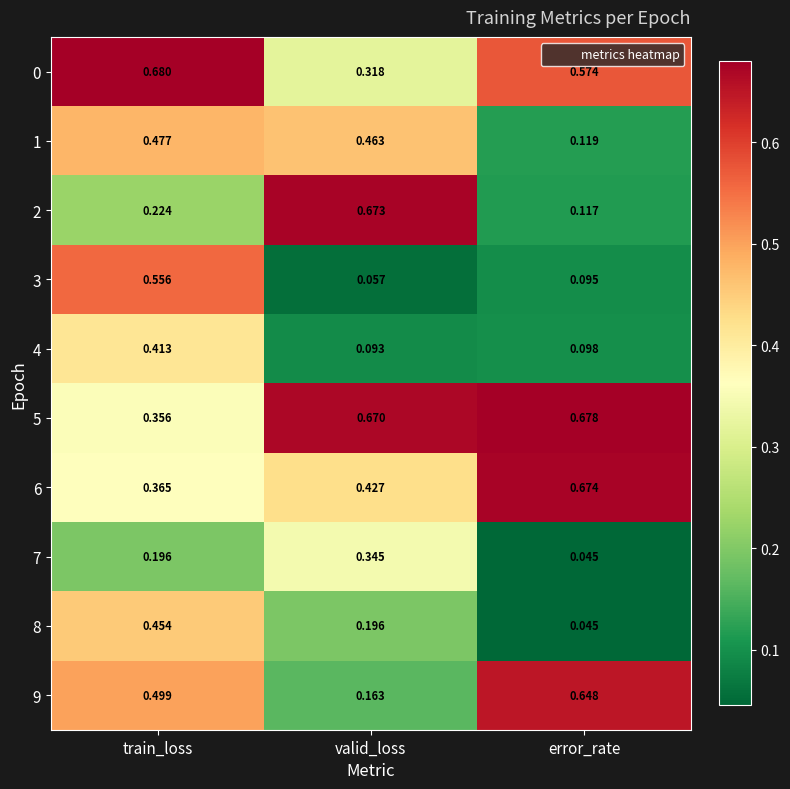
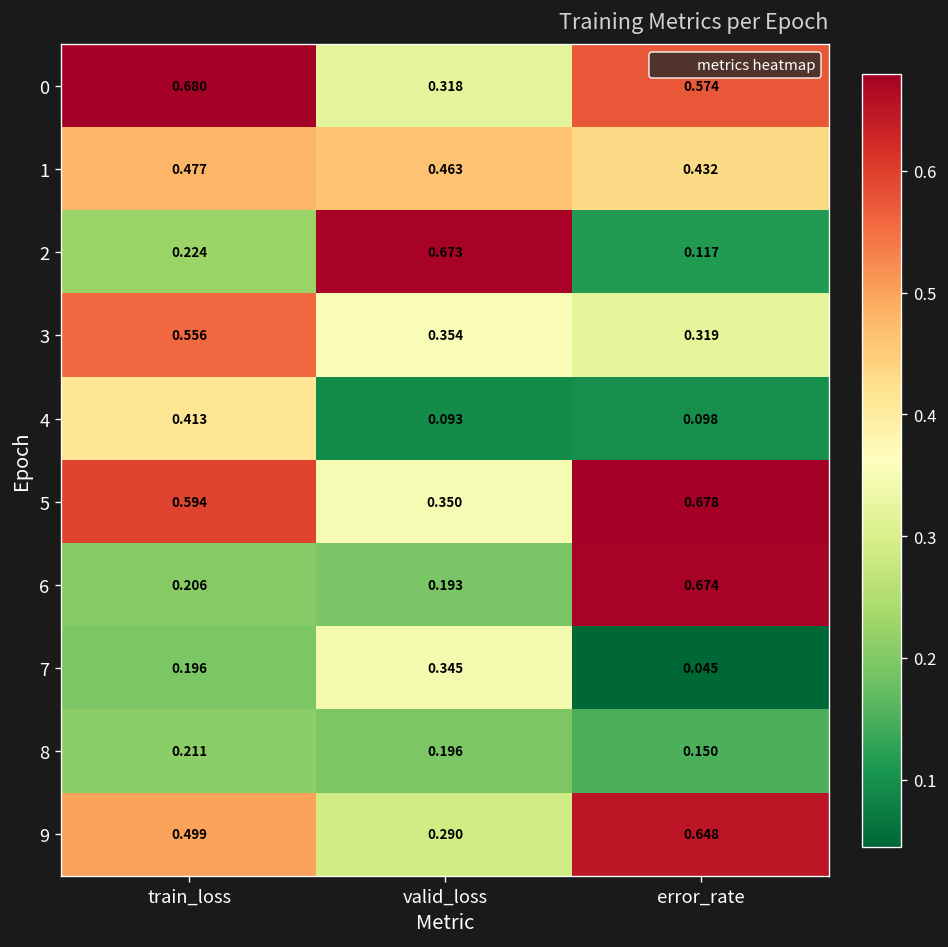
  {
    "0": {
      "train_loss": 0.680,
      "valid_loss": 0.318
    },
    "1": {
      "train_loss": 0.477,
      "valid_loss": 0.463,
-     "error_rate": 0.119
+     "error_rate": 0.432
    },
    "2": {
      "train_loss": 0.224,
      "valid_loss": 0.673,
      "error_rate": 0.117
    },
    "3": {
      "train_loss": 0.556,
-     "valid_loss": 0.057,
-     "error_rate": 0.095
+     "valid_loss": 0.354,
+     "error_rate": 0.319
    },
    "4": {
      "train_loss": 0.413,
      "valid_loss": 0.093,
      "error_rate": 0.098
    },
    "5": {
-     "train_loss": 0.356,
-     "valid_loss": 0.670,
+     "train_loss": 0.594,
+     "valid_loss": 0.350,
      "error_rate": 0.678
    },
    "6": {
-     "train_loss": 0.365,
-     "valid_loss": 0.427,
+     "train_loss": 0.206,
+     "valid_loss": 0.193,
      "error_rate": 0.674
    },
    "7": {
      "train_loss": 0.196,
      "valid_loss": 0.345,
      "error_rate": 0.045
    },
    "8": {
-     "train_loss": 0.454,
+     "train_loss": 0.211,
      "valid_loss": 0.196,
-     "error_rate": 0.045
+     "error_rate": 0.150
    },
    "9": {
      "train_loss": 0.499,
-     "valid_loss": 0.163,
+     "valid_loss": 0.290,
      "error_rate": 0.648
    }
  }
